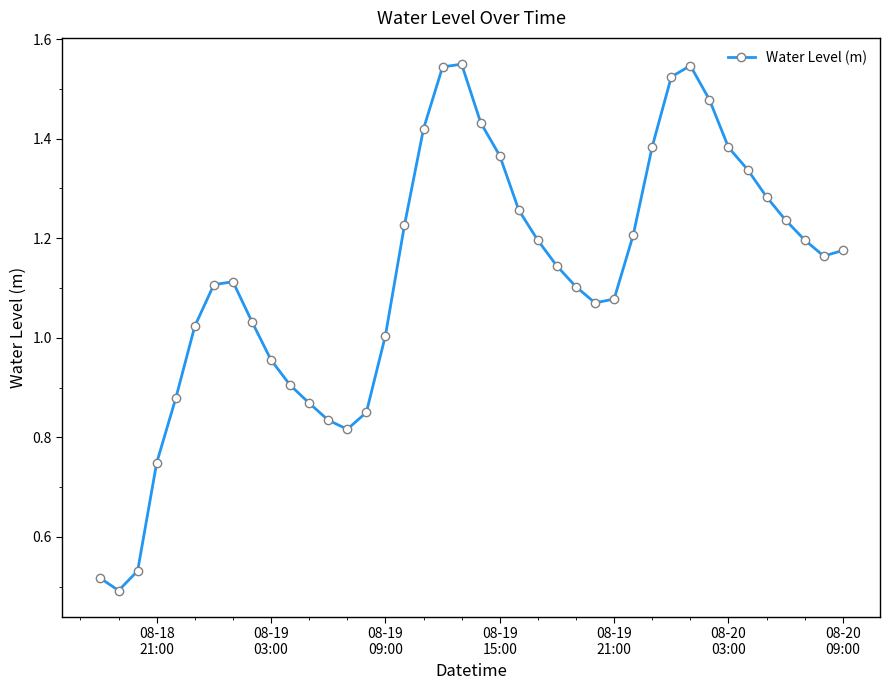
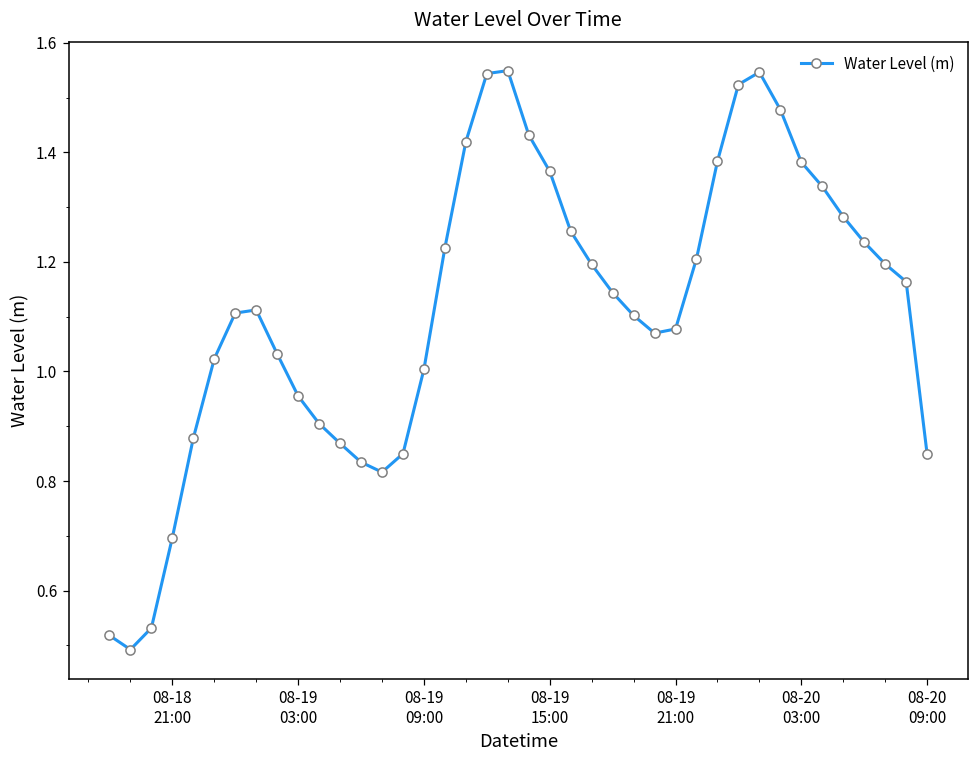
  {
-   "08-18 21:00": 0.75,
+   "08-18 21:00": 0.70,
    "08-19 03:00": 0.96,
    "08-19 09:00": 1.00,
    "08-19 15:00": 1.37,
    "08-19 21:00": 1.08,
    "08-20 03:00": 1.38,
-   "08-20 09:00": 1.18
+   "08-20 09:00": 0.85
  }
